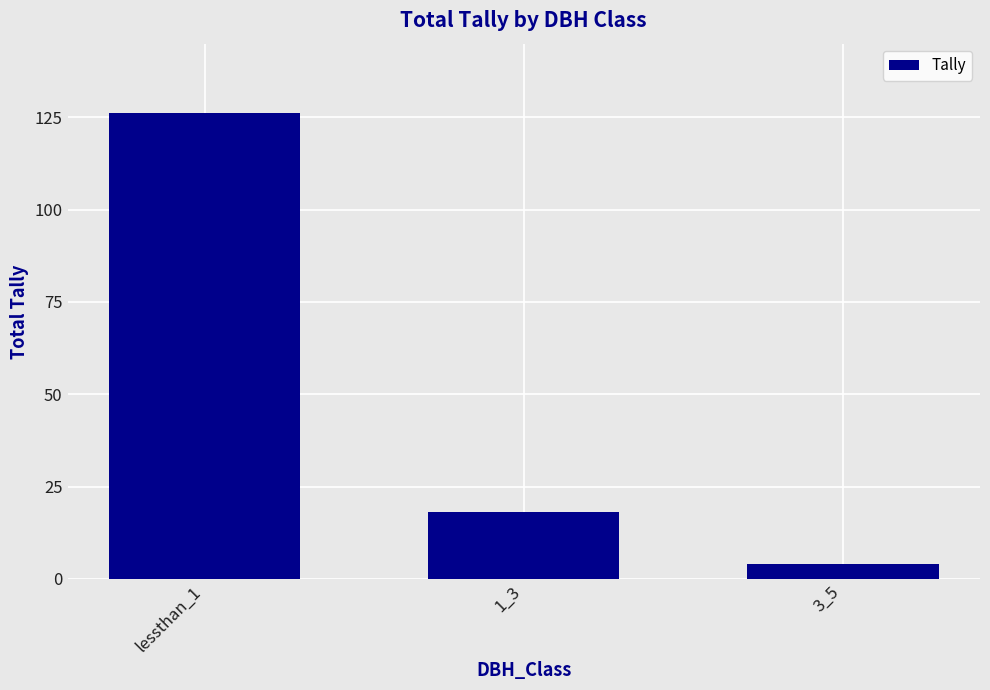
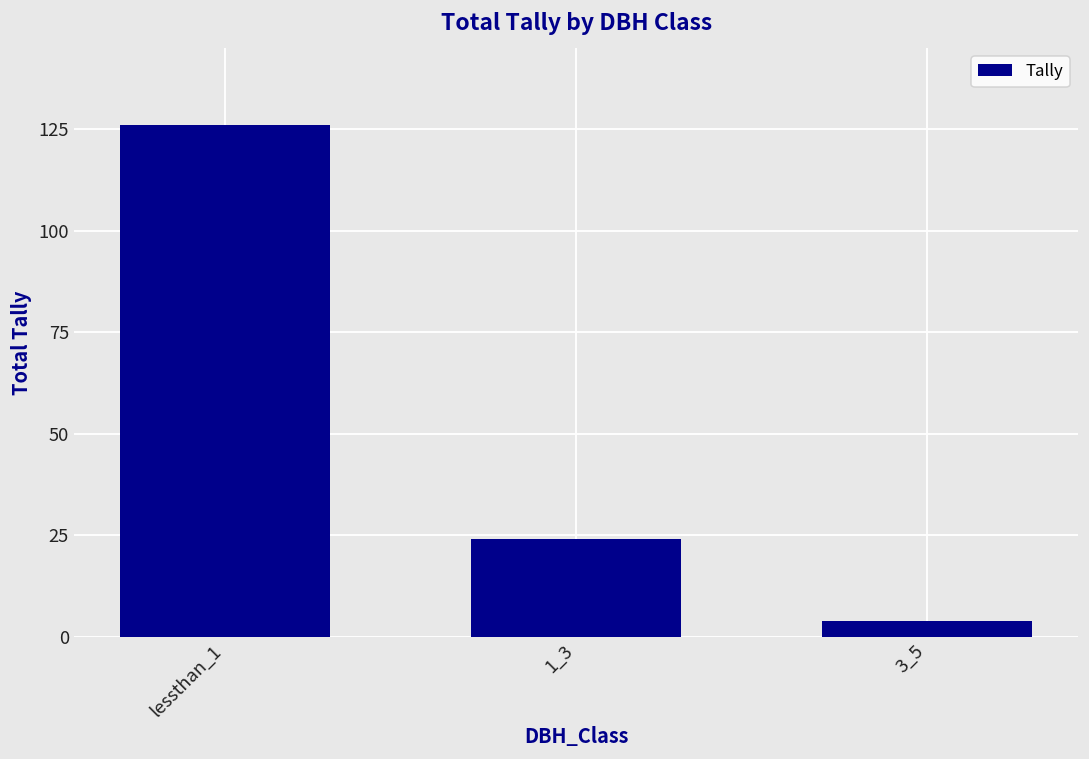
  {
    "lessthan_1": 126,
-   "1_3": 18,
+   "1_3": 24,
    "3_5": 4
  }
